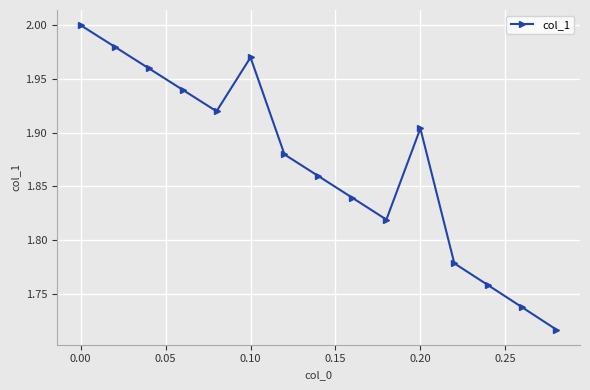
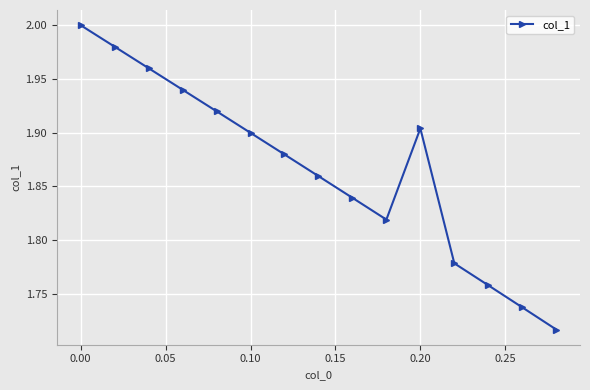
  {
    "0.00": 2.000,
-   "0.10": 1.970,
+   "0.10": 1.900,
    "0.20": 1.904
  }
